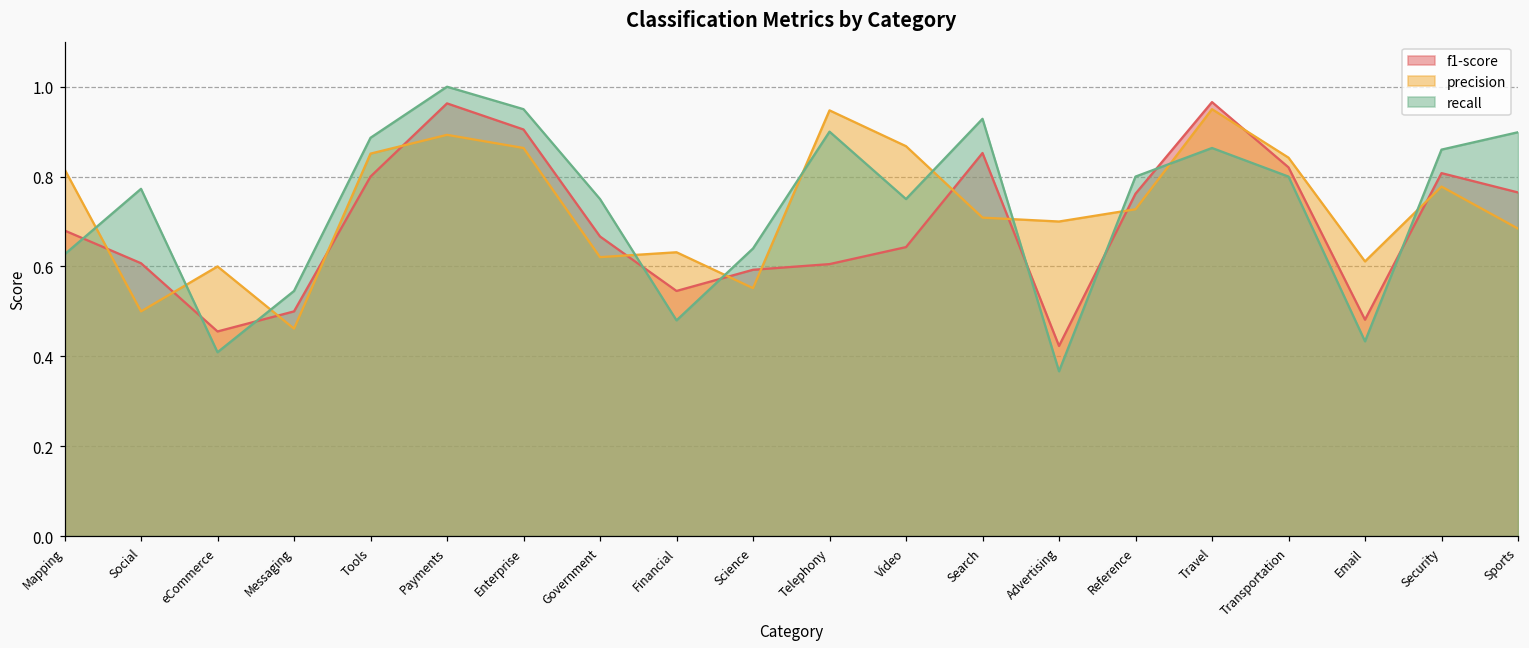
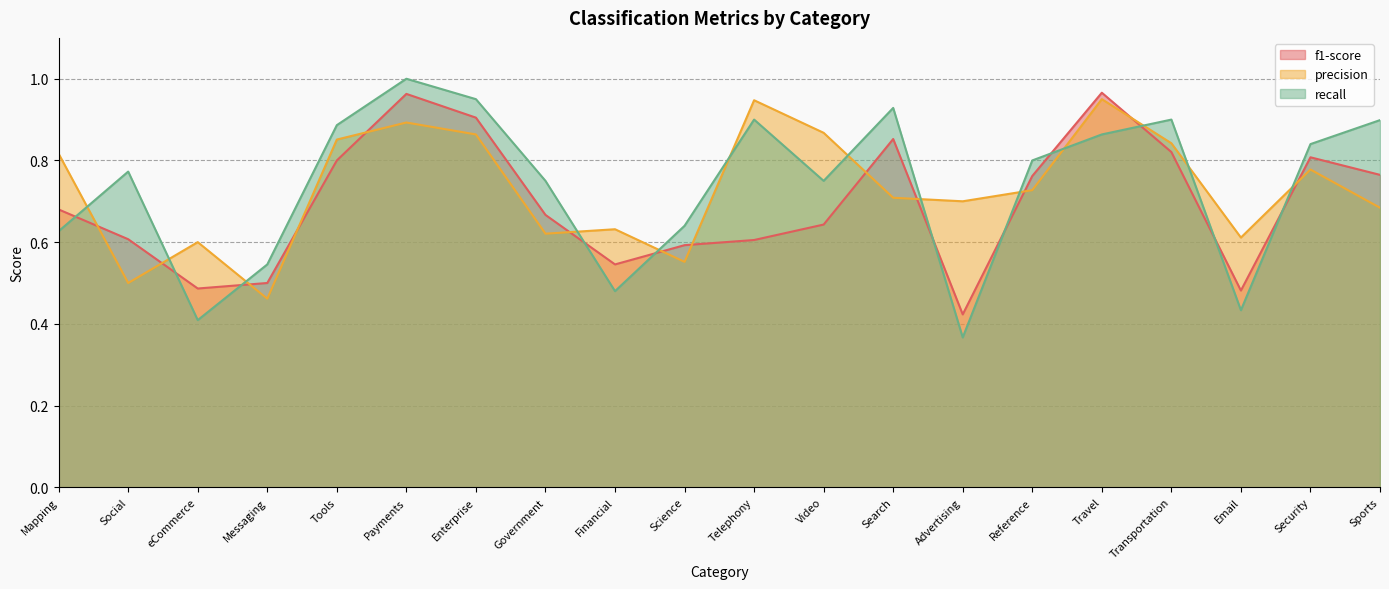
  {
    "f1-score": {
      "Mapping": 0.68,
      "Social": 0.61,
-     "eCommerce": 0.46,
+     "eCommerce": 0.49,
      "Messaging": 0.50,
      "Tools": 0.80,
      "Payments": 0.96,
      "Enterprise": 0.90,
      "Government": 0.67,
      "Financial": 0.55,
      "Science": 0.59,
      "Telephony": 0.61,
      "Video": 0.64,
      "Search": 0.85,
      "Advertising": 0.42,
      "Reference": 0.76,
      "Travel": 0.97,
      "Transportation": 0.82,
      "Email": 0.48,
      "Security": 0.81,
      "Sports": 0.76
    },
    "precision": {
      "Mapping": 0.82,
      "Social": 0.50,
      "eCommerce": 0.60,
      "Messaging": 0.46,
      "Tools": 0.85,
      "Payments": 0.89,
      "Enterprise": 0.86,
      "Government": 0.62,
      "Financial": 0.63,
      "Science": 0.55,
      "Telephony": 0.95,
      "Video": 0.87,
      "Search": 0.71,
      "Advertising": 0.70,
      "Reference": 0.73,
      "Travel": 0.95,
      "Transportation": 0.84,
      "Email": 0.61,
      "Security": 0.78,
      "Sports": 0.68
    },
    "recall": {
      "Mapping": 0.63,
      "Social": 0.77,
      "eCommerce": 0.41,
      "Messaging": 0.55,
      "Tools": 0.89,
      "Payments": 1.00,
      "Enterprise": 0.95,
      "Government": 0.75,
      "Financial": 0.48,
      "Science": 0.64,
      "Telephony": 0.90,
      "Video": 0.75,
      "Search": 0.93,
      "Advertising": 0.37,
      "Reference": 0.80,
      "Travel": 0.86,
-     "Transportation": 0.8,
+     "Transportation": 0.9,
      "Email": 0.43,
-     "Security": 0.86,
+     "Security": 0.84,
      "Sports": 0.90
    }
  }
